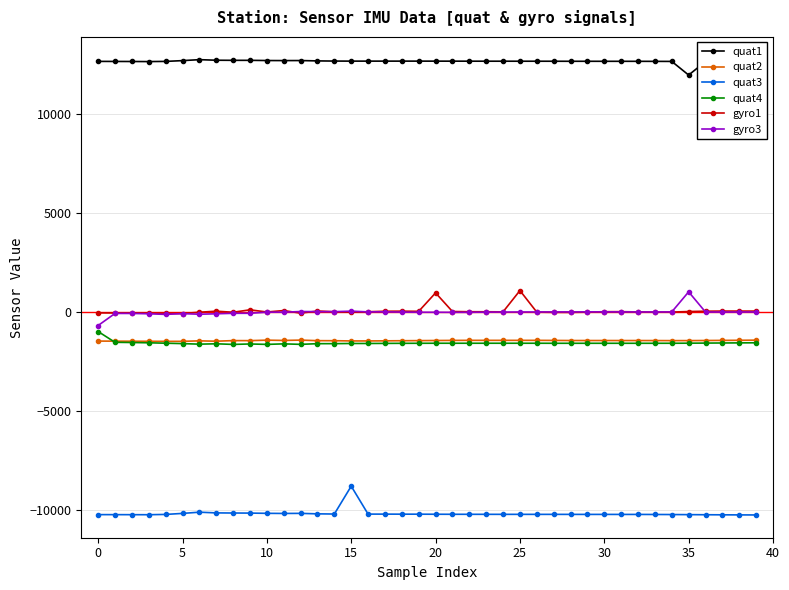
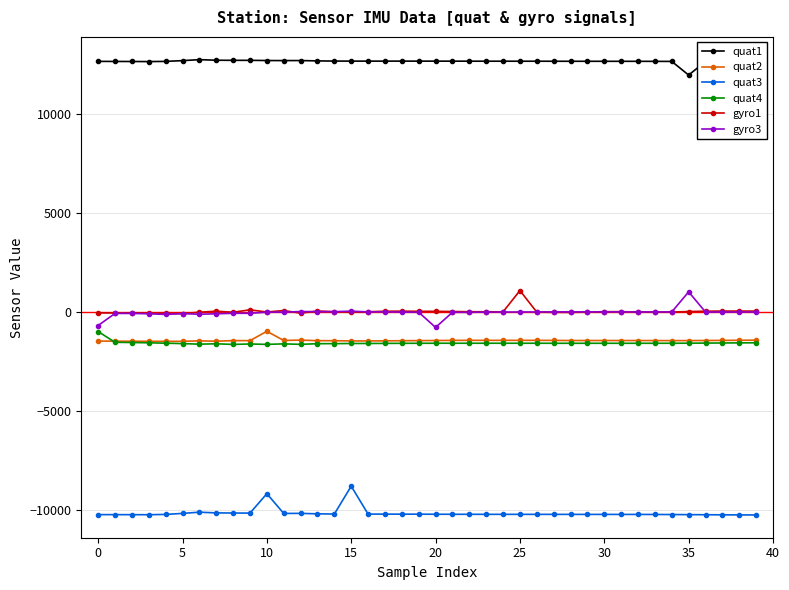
  {
    "quat1": {
      "0": 12600,
      "5": 12700,
      "10": 12700,
      "15": 12600,
      "20": 12600,
      "25": 12600,
      "30": 12600,
      "35": 11900
    },
    "quat2": {
      "0": -1500,
-     "10": -1400,
+     "10": -1000,
      "15": -1500,
      "20": -1400,
      "25": -1400,
      "30": -1400,
      "35": -1400
    },
    "quat3": {
      "0": -10200,
      "5": -10200,
-     "10": -10200,
+     "10": -9200,
      "15": -8800,
      "20": -10200,
      "25": -10200,
      "30": -10200,
      "35": -10200
    },
    "quat4": {
      "0": -1000,
      "10": -1600,
      "15": -1600,
      "20": -1600,
      "25": -1600,
      "30": -1600,
      "35": -1600
    },
    "gyro1": {
      "0": 0,
-     "20": 1000,
+     "20": 0,
      "25": 1100,
      "35": 0
    },
    "gyro3": {
      "0": -700,
-     "20": 0,
+     "20": -800,
      "25": 0,
      "35": 1000
    }
  }
